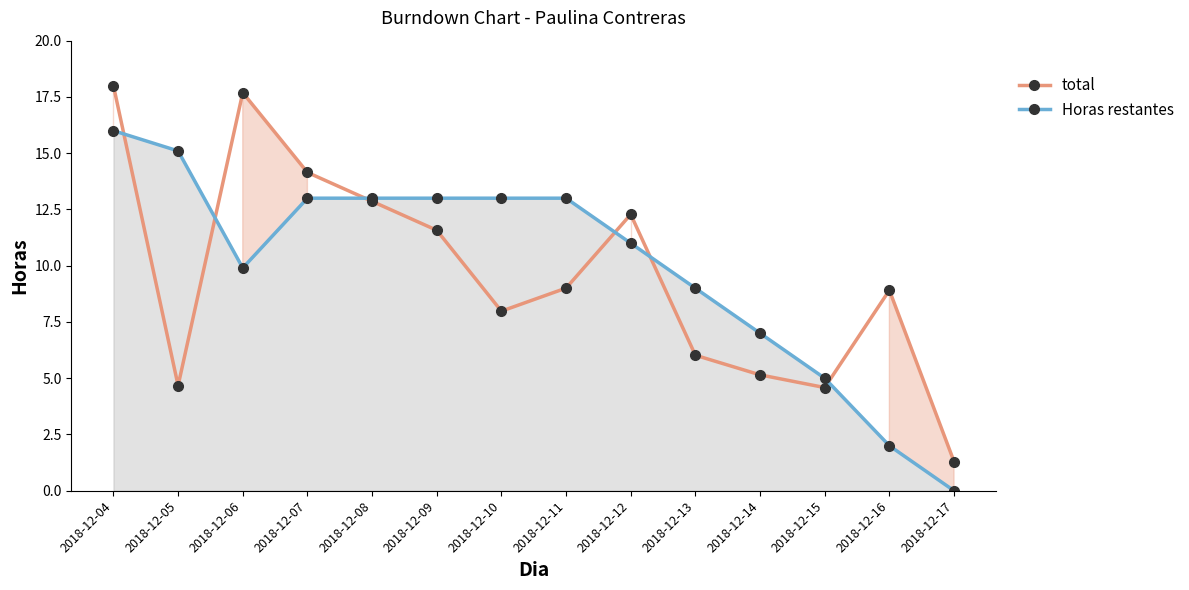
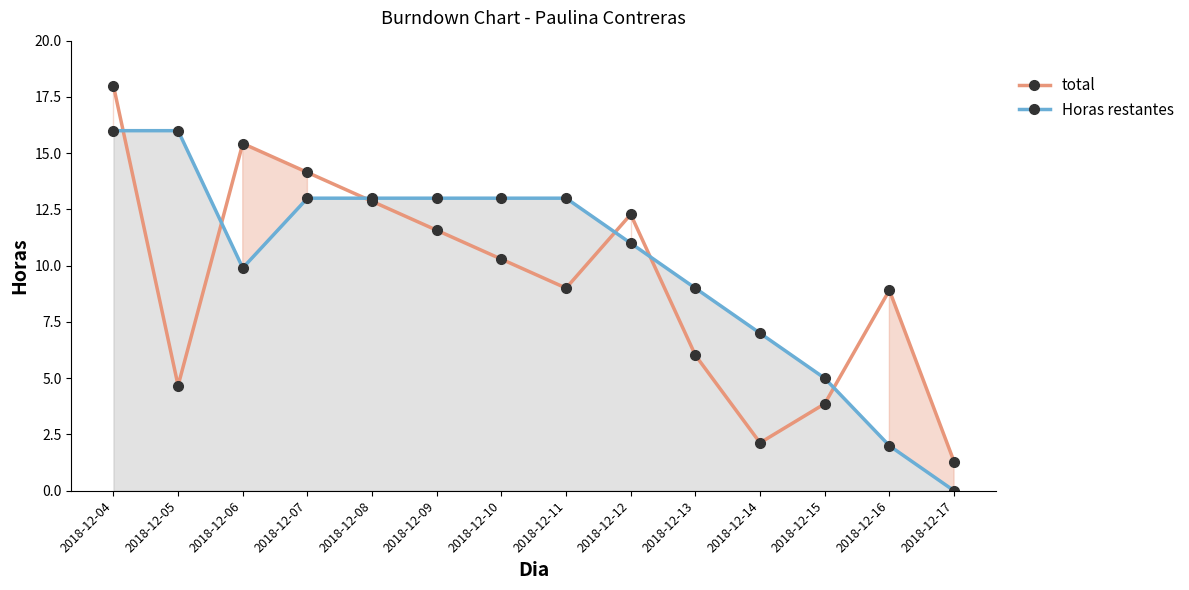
  {
    "total": {
      "2018-12-04": 18.0,
      "2018-12-05": 4.7,
-     "2018-12-06": 17.7,
+     "2018-12-06": 15.4,
      "2018-12-07": 14.1,
      "2018-12-08": 12.9,
      "2018-12-09": 11.6,
-     "2018-12-10": 8.0,
+     "2018-12-10": 10.3,
      "2018-12-11": 9.0,
      "2018-12-12": 12.3,
      "2018-12-13": 6.0,
-     "2018-12-14": 5.2,
-     "2018-12-15": 4.6,
+     "2018-12-14": 2.1,
+     "2018-12-15": 3.9,
      "2018-12-16": 8.9,
      "2018-12-17": 1.3
    },
    "Horas restantes": {
      "2018-12-04": 16.0,
-     "2018-12-05": 15.1,
+     "2018-12-05": 16.0,
      "2018-12-06": 9.9,
      "2018-12-07": 13.0,
      "2018-12-08": 13.0,
      "2018-12-09": 13.0,
      "2018-12-10": 13.0,
      "2018-12-11": 13.0,
      "2018-12-12": 11.0,
      "2018-12-13": 9.0,
      "2018-12-14": 7.0,
      "2018-12-15": 5.0,
      "2018-12-16": 2.0,
      "2018-12-17": 0.0
    }
  }
